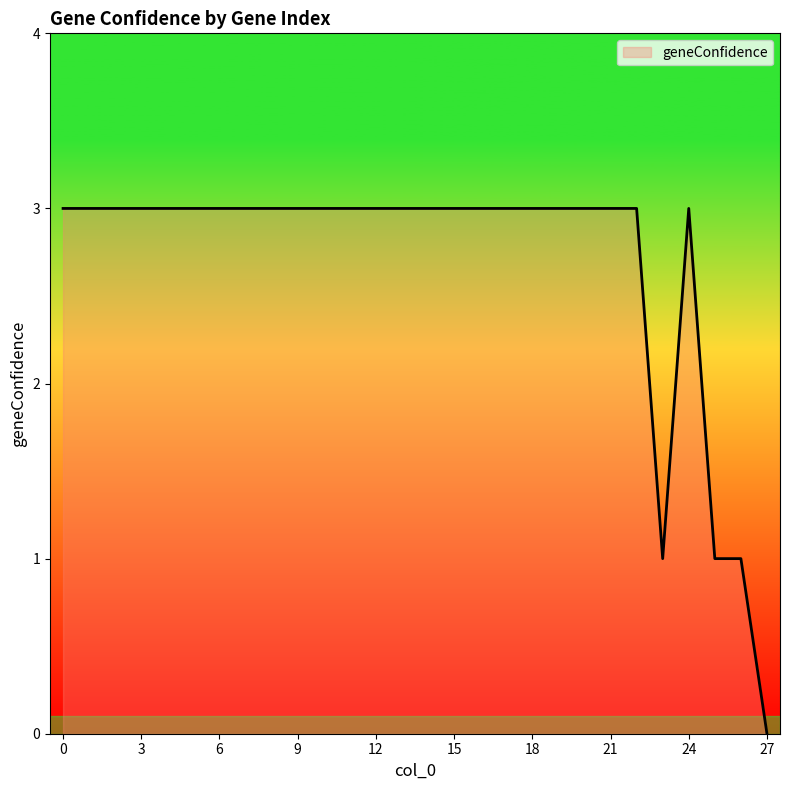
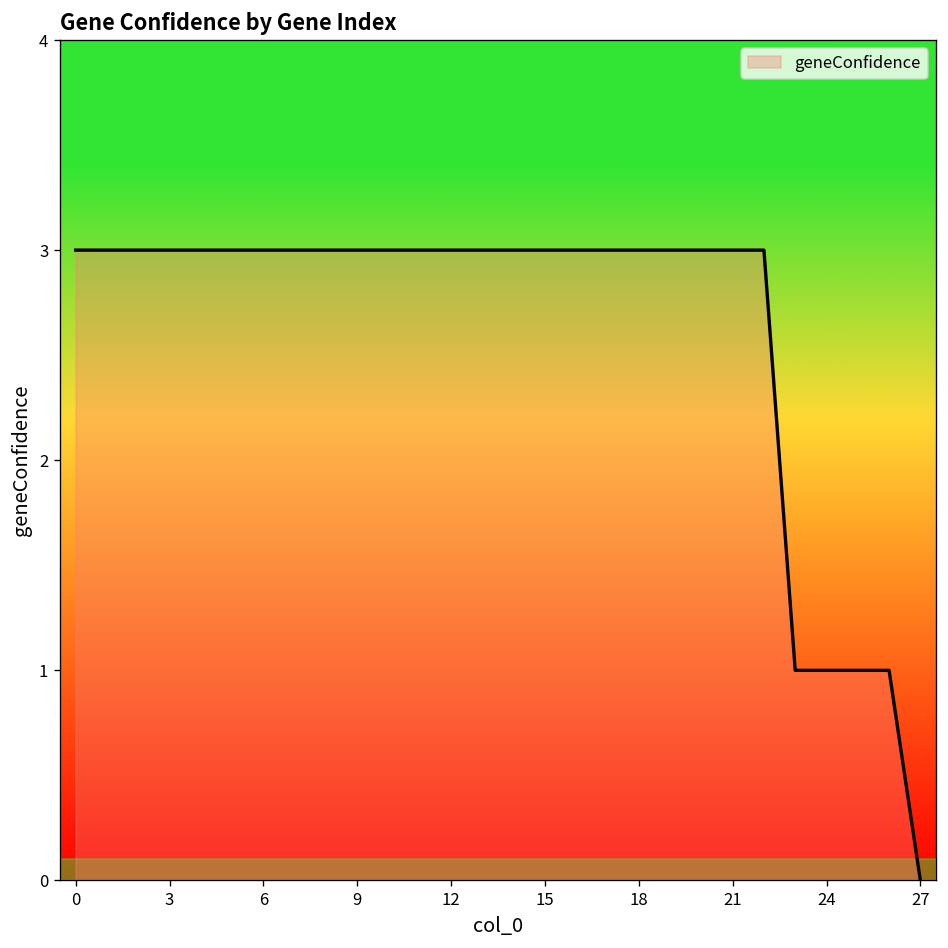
  {
    "0": 3,
    "3": 3,
    "6": 3,
    "9": 3,
    "12": 3,
    "15": 3,
    "18": 3,
    "21": 3,
-   "24": 3
+   "24": 1
  }
